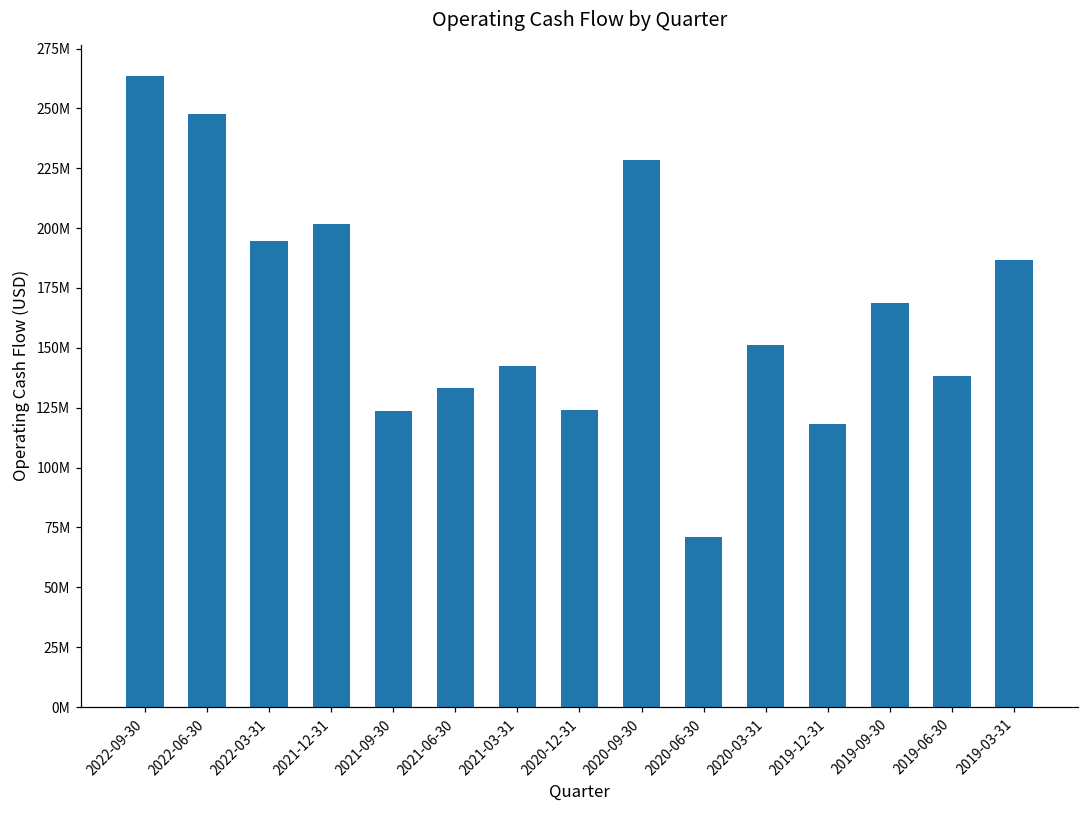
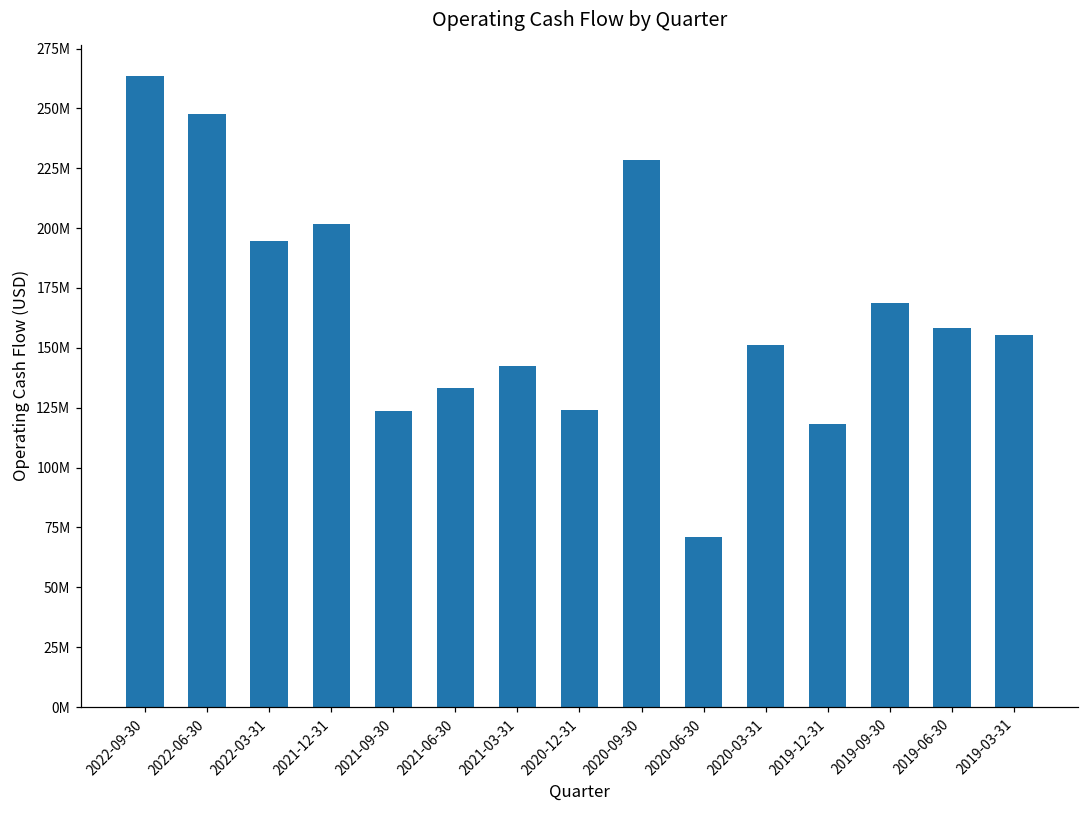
  {
    "2022-09-30": 263000000,
    "2022-06-30": 248000000,
    "2022-03-31": 195000000,
    "2021-12-31": 202000000,
    "2021-09-30": 124000000,
    "2021-06-30": 133000000,
    "2021-03-31": 142000000,
    "2020-12-31": 124000000,
    "2020-09-30": 228000000,
    "2020-06-30": 71000000,
    "2020-03-31": 151000000,
    "2019-12-31": 118000000,
    "2019-09-30": 169000000,
-   "2019-06-30": 138000000,
-   "2019-03-31": 187000000
+   "2019-06-30": 158000000,
+   "2019-03-31": 155000000
  }
